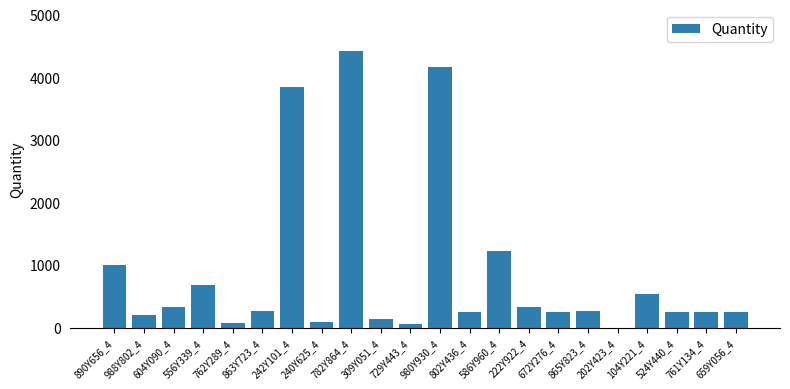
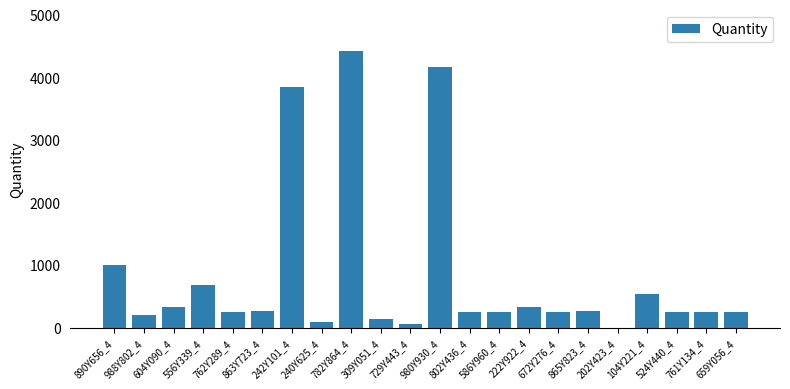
  {
    "890Y656_4": 1000,
    "988Y802_4": 200,
    "604Y090_4": 300,
    "556Y339_4": 700,
-   "762Y289_4": 100,
+   "762Y289_4": 200,
    "863Y723_4": 300,
    "242Y101_4": 3800,
    "240Y625_4": 100,
    "782Y864_4": 4400,
    "309Y051_4": 100,
    "729Y443_4": 100,
    "980Y930_4": 4200,
    "802Y436_4": 200,
-   "586Y960_4": 1200,
+   "586Y960_4": 200,
    "222Y922_4": 300,
    "672Y276_4": 200,
    "865Y823_4": 300,
    "202Y423_4": 0,
    "104Y221_4": 500,
    "524Y440_4": 200,
    "761Y134_4": 200,
    "659Y056_4": 200
  }
